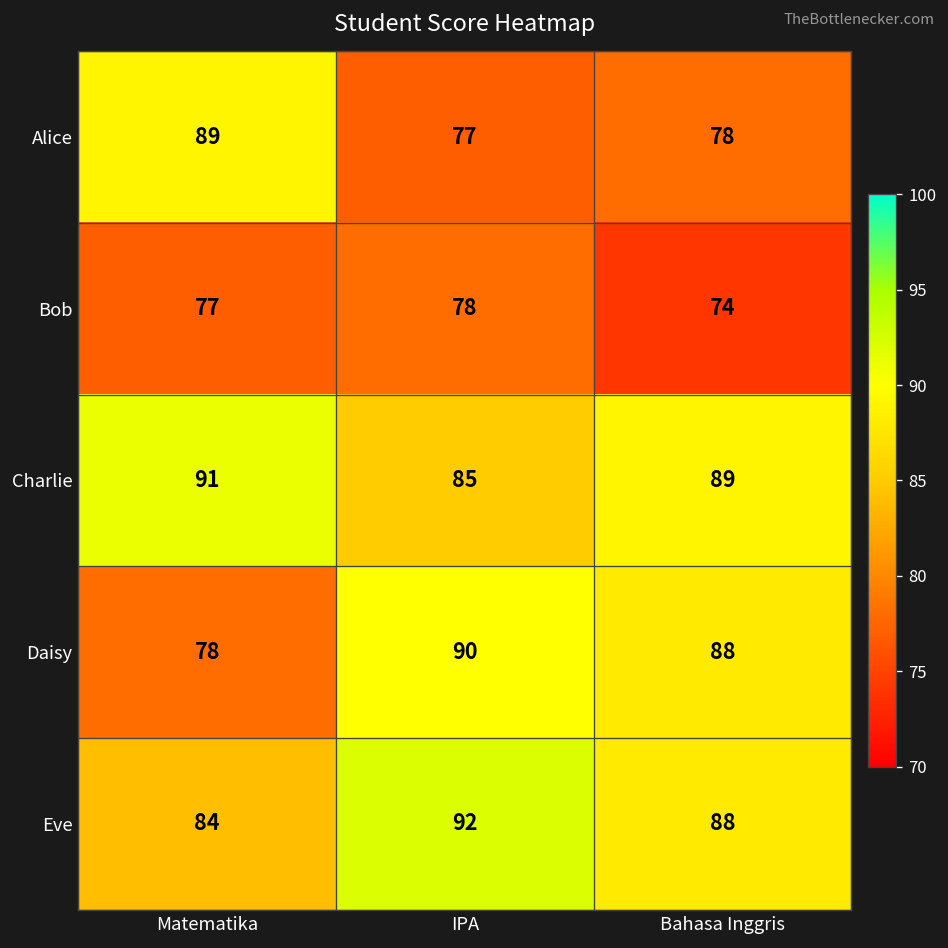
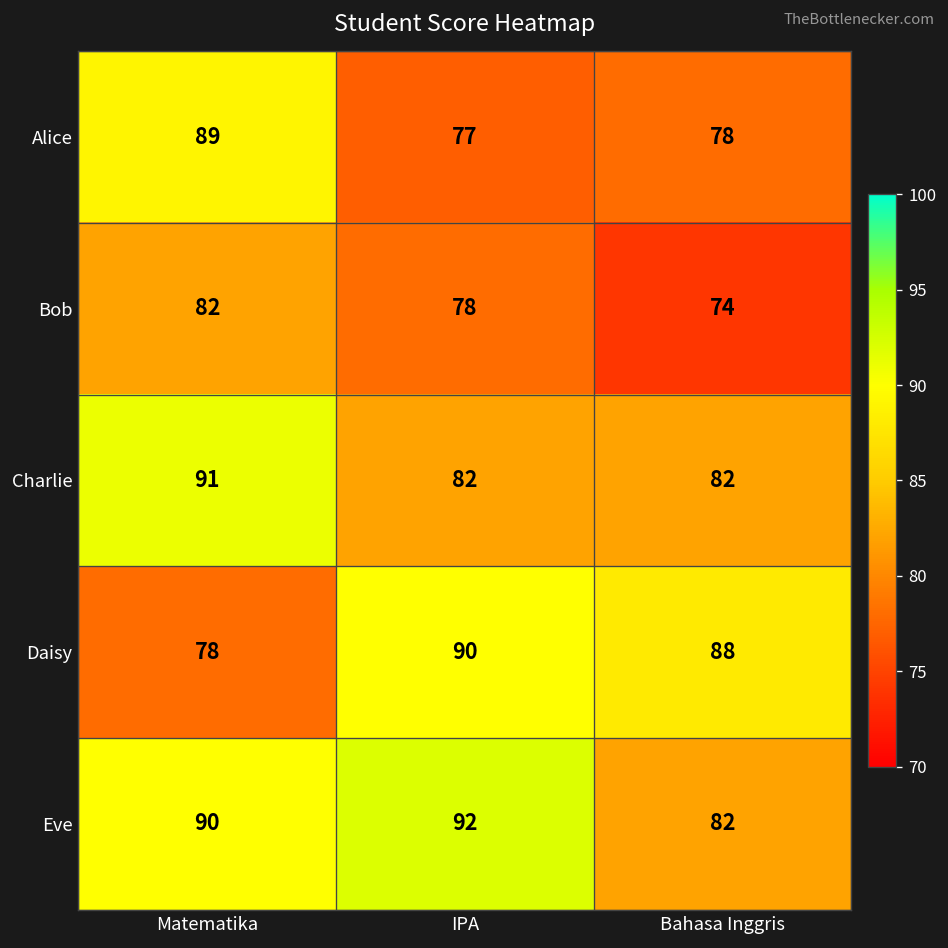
  {
    "Alice": {
      "Matematika": 89,
      "IPA": 77,
      "Bahasa Inggris": 78
    },
    "Bob": {
-     "Matematika": 77,
+     "Matematika": 82,
      "IPA": 78,
      "Bahasa Inggris": 74
    },
    "Charlie": {
      "Matematika": 91,
-     "IPA": 85,
-     "Bahasa Inggris": 89
+     "IPA": 82,
+     "Bahasa Inggris": 82
    },
    "Daisy": {
      "Matematika": 78,
      "IPA": 90,
      "Bahasa Inggris": 88
    },
    "Eve": {
-     "Matematika": 84,
+     "Matematika": 90,
      "IPA": 92,
-     "Bahasa Inggris": 88
+     "Bahasa Inggris": 82
    }
  }
